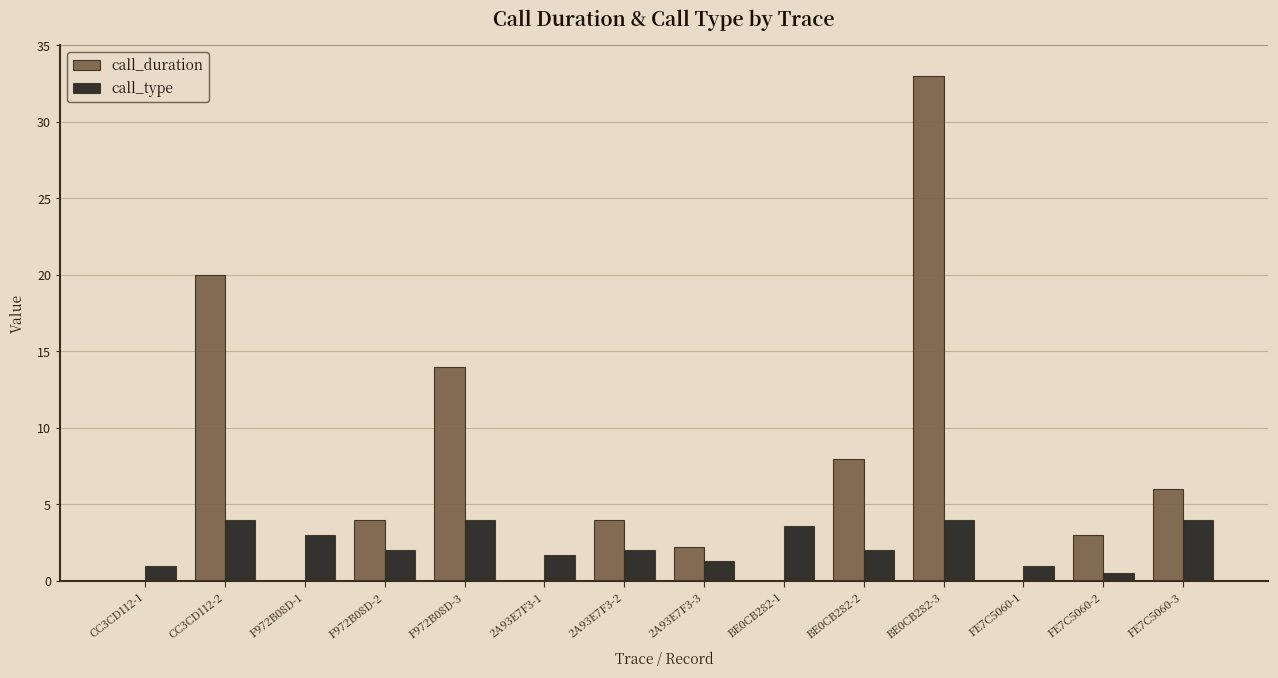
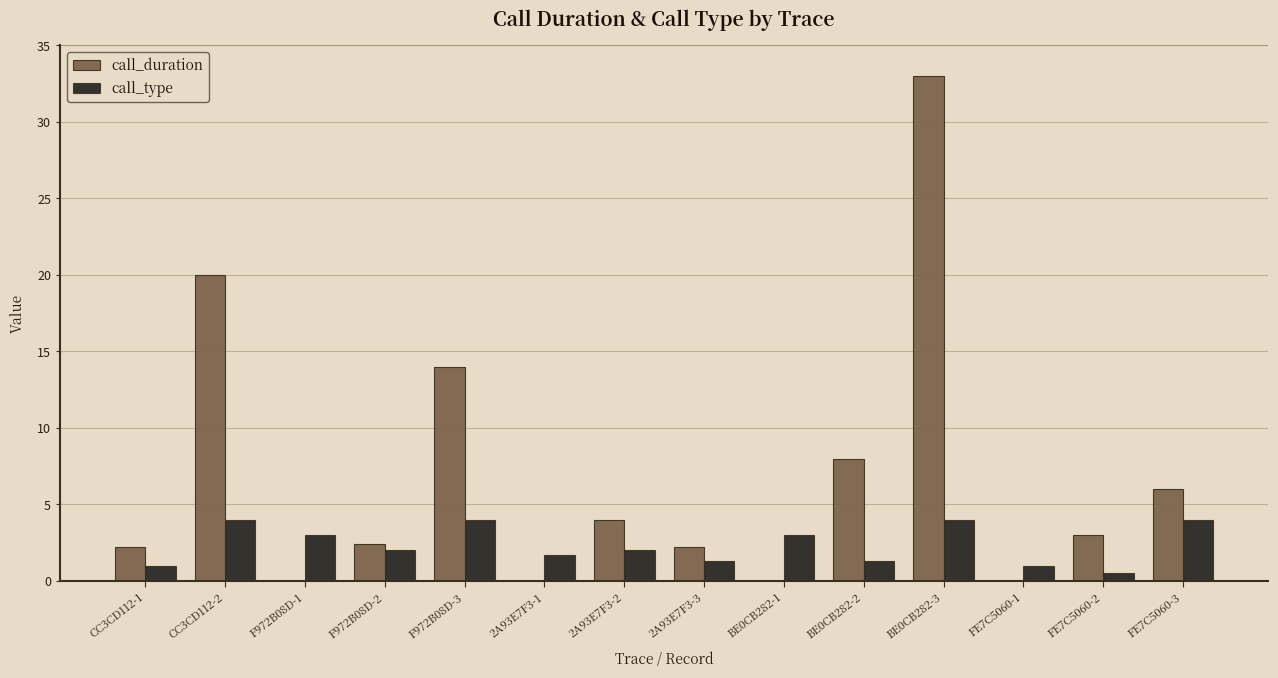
  {
    "call_duration": {
-     "CC3CD112-1": 0.0,
+     "CC3CD112-1": 2.2,
      "CC3CD112-2": 20.0,
      "F972B08D-1": 0.0,
-     "F972B08D-2": 4.0,
+     "F972B08D-2": 2.4,
      "F972B08D-3": 14.0,
      "2A93E7F3-1": 0.0,
      "2A93E7F3-2": 4.0,
      "2A93E7F3-3": 2.2,
      "BE0CB282-1": 0.0,
      "BE0CB282-2": 8.0,
      "BE0CB282-3": 33.0,
      "FE7C5060-1": 0.0,
      "FE7C5060-2": 3.0,
      "FE7C5060-3": 6.0
    },
    "call_type": {
      "CC3CD112-1": 1.0,
      "CC3CD112-2": 4.0,
      "F972B08D-1": 3.0,
      "F972B08D-2": 2.0,
      "F972B08D-3": 4.0,
      "2A93E7F3-1": 1.7,
      "2A93E7F3-2": 2.0,
      "2A93E7F3-3": 1.3,
-     "BE0CB282-1": 3.6,
-     "BE0CB282-2": 2.0,
+     "BE0CB282-1": 3.0,
+     "BE0CB282-2": 1.3,
      "BE0CB282-3": 4.0,
      "FE7C5060-1": 1.0,
      "FE7C5060-2": 0.5,
      "FE7C5060-3": 4.0
    }
  }
